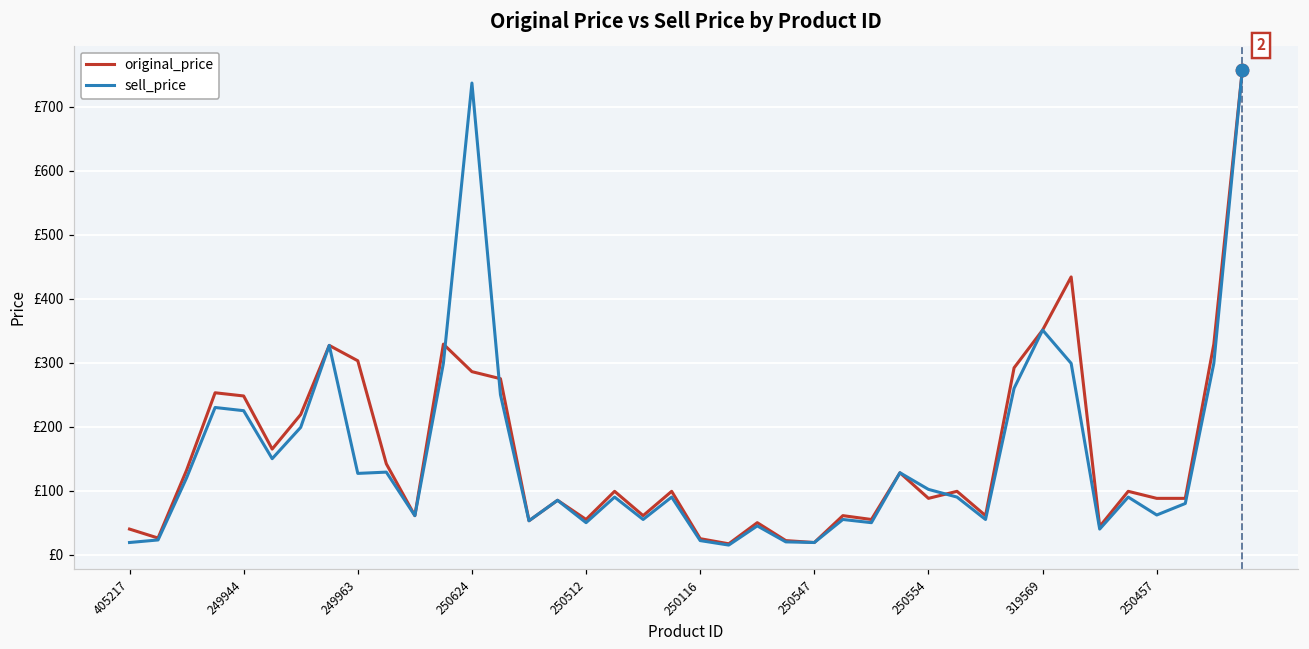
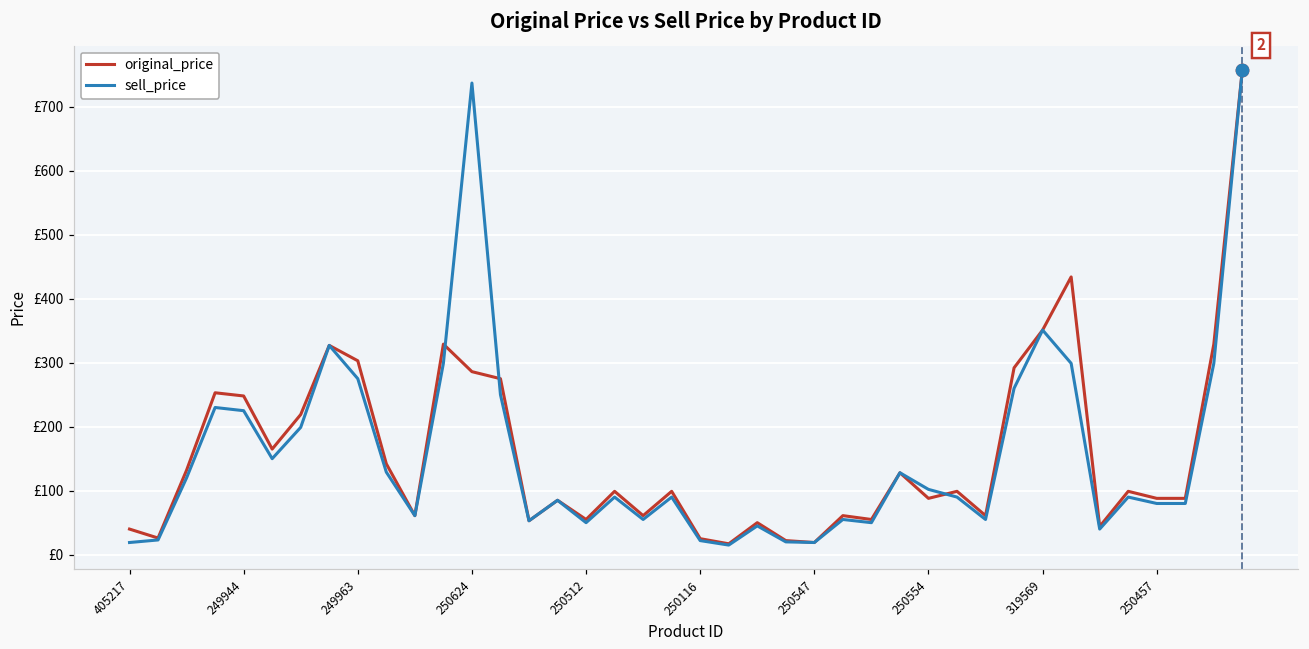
  {
    "sell_price": {
      "405217": "£20",
      "249944": "£230",
-     "249963": "£130",
+     "249963": "£280",
      "250624": "£740",
      "250512": "£50",
      "250554": "£100",
-     "250457": "£60"
+     "250457": "£80"
    }
  }
